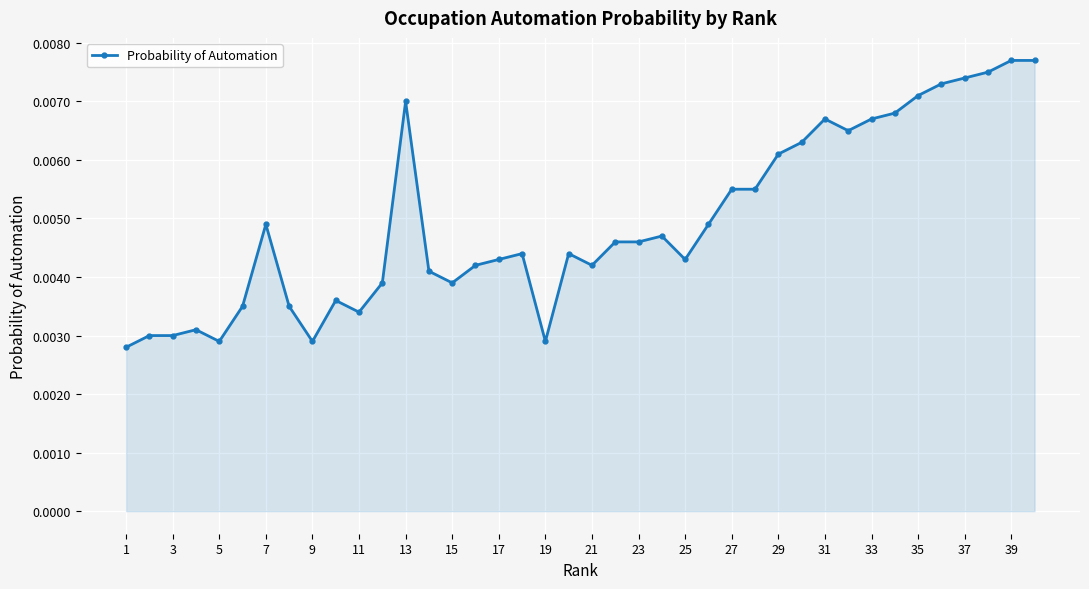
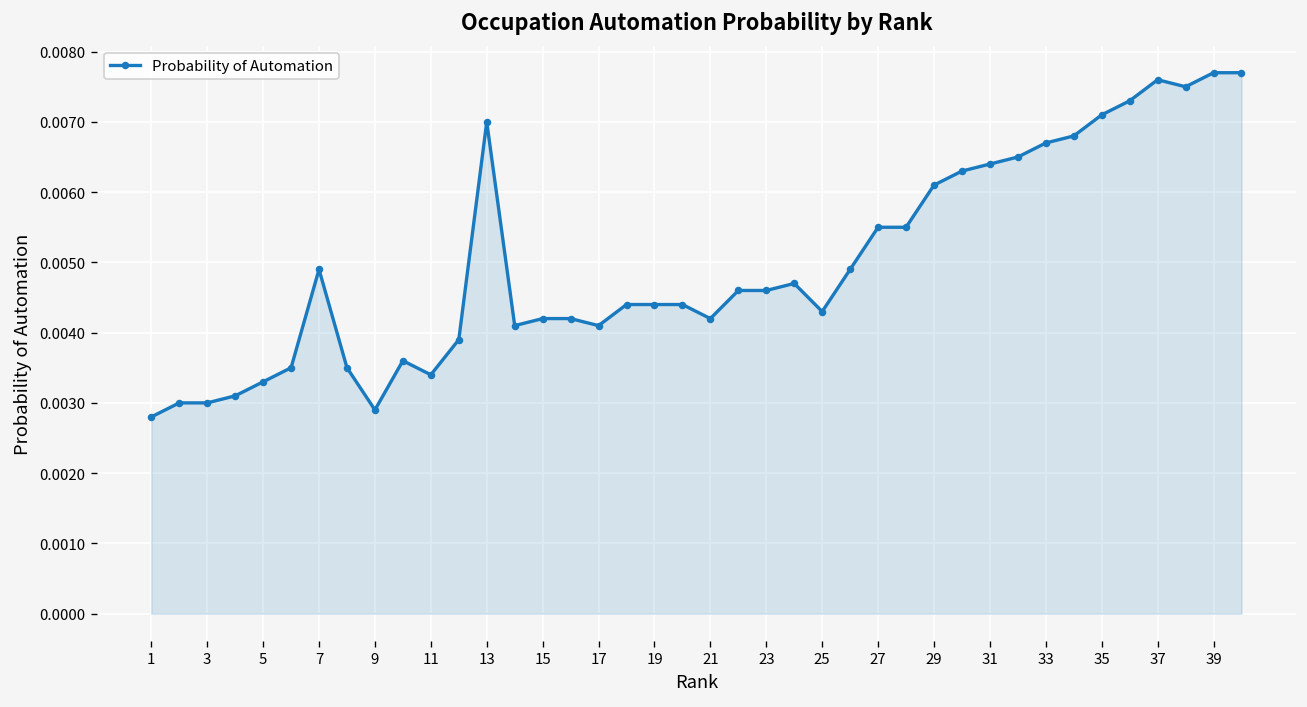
  {
    "1": 0.0028,
    "3": 0.0030,
-   "5": 0.0029,
+   "5": 0.0033,
    "7": 0.0049,
    "9": 0.0029,
    "11": 0.0034,
    "13": 0.0070,
-   "15": 0.0039,
-   "17": 0.0043,
-   "19": 0.0029,
+   "15": 0.0042,
+   "17": 0.0041,
+   "19": 0.0044,
    "21": 0.0042,
    "23": 0.0046,
    "25": 0.0043,
    "27": 0.0055,
    "29": 0.0061,
-   "31": 0.0067,
+   "31": 0.0064,
    "33": 0.0067,
    "35": 0.0071,
-   "37": 0.0074,
+   "37": 0.0076,
    "39": 0.0077
  }
